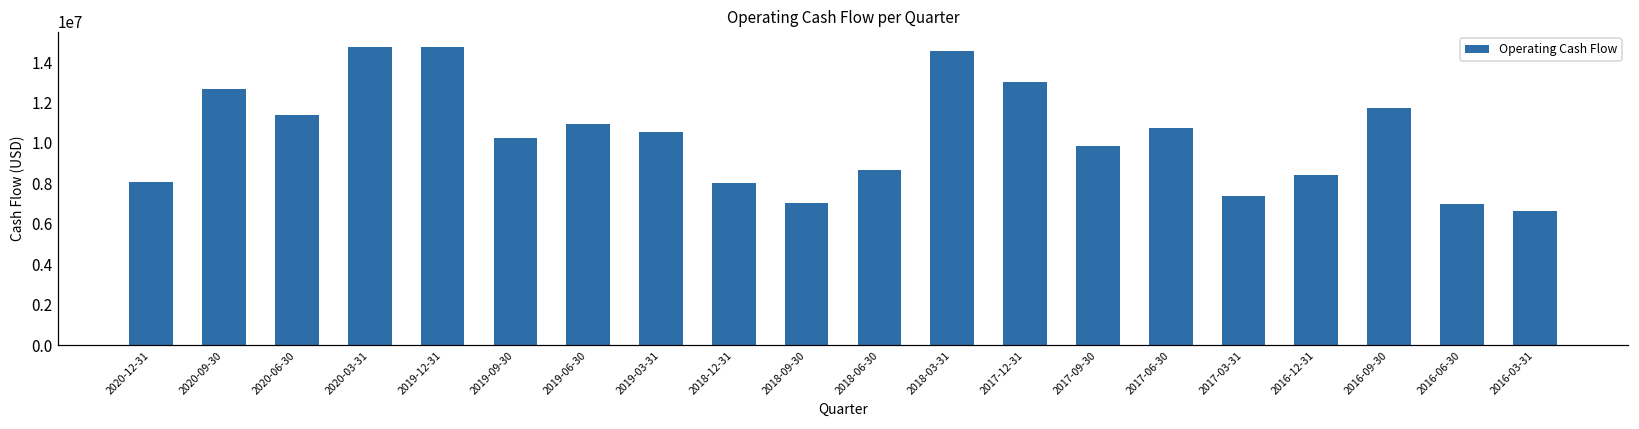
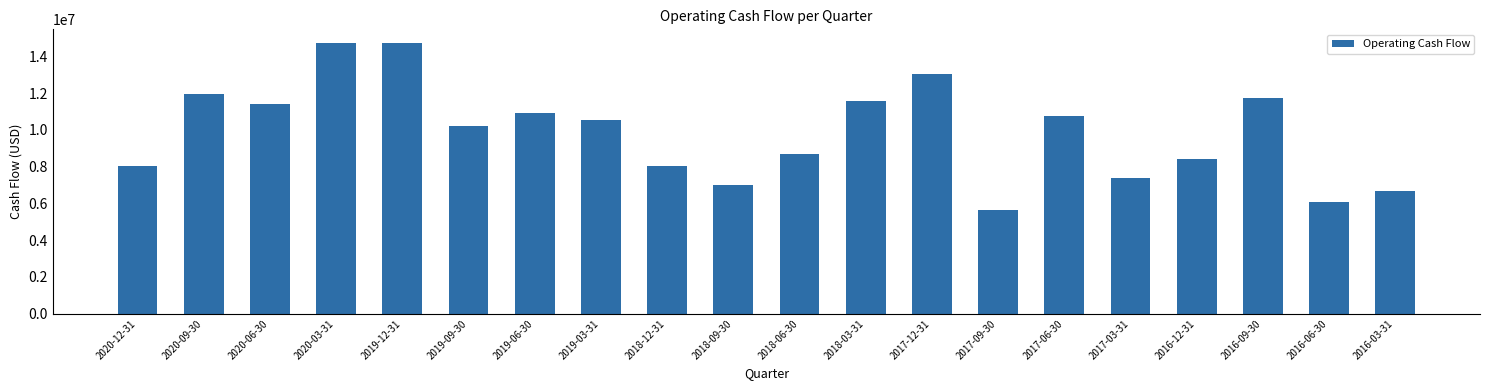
  {
    "2020-12-31": 8100000,
-   "2020-09-30": 12700000,
+   "2020-09-30": 12000000,
    "2020-06-30": 11400000,
    "2020-03-31": 14700000,
    "2019-12-31": 14700000,
    "2019-09-30": 10200000,
    "2019-06-30": 10900000,
    "2019-03-31": 10500000,
    "2018-12-31": 8000000,
    "2018-09-30": 7000000,
    "2018-06-30": 8700000,
-   "2018-03-31": 14600000,
+   "2018-03-31": 11600000,
    "2017-12-31": 13000000,
-   "2017-09-30": 9800000,
+   "2017-09-30": 5700000,
    "2017-06-30": 10800000,
    "2017-03-31": 7400000,
    "2016-12-31": 8400000,
    "2016-09-30": 11800000,
-   "2016-06-30": 7000000,
+   "2016-06-30": 6100000,
    "2016-03-31": 6700000
  }
